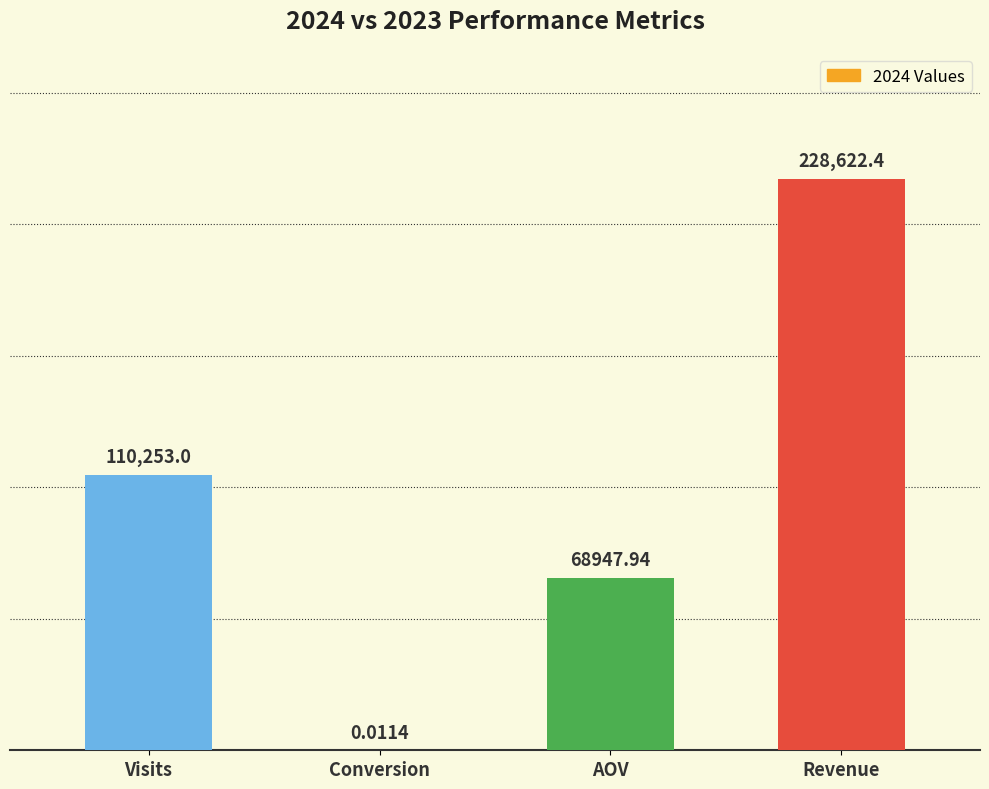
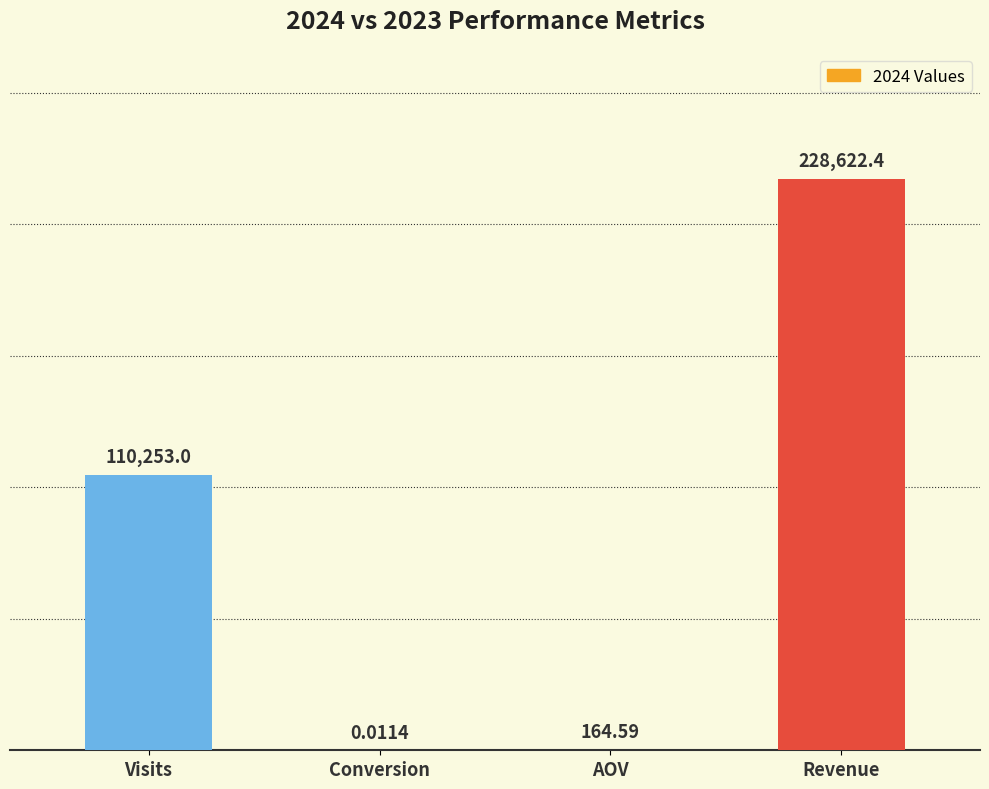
  {
    "Visits": "110,253.0",
    "Conversion": "0.0114",
-   "AOV": "68947.94",
+   "AOV": "164.59",
    "Revenue": "228,622.4"
  }
